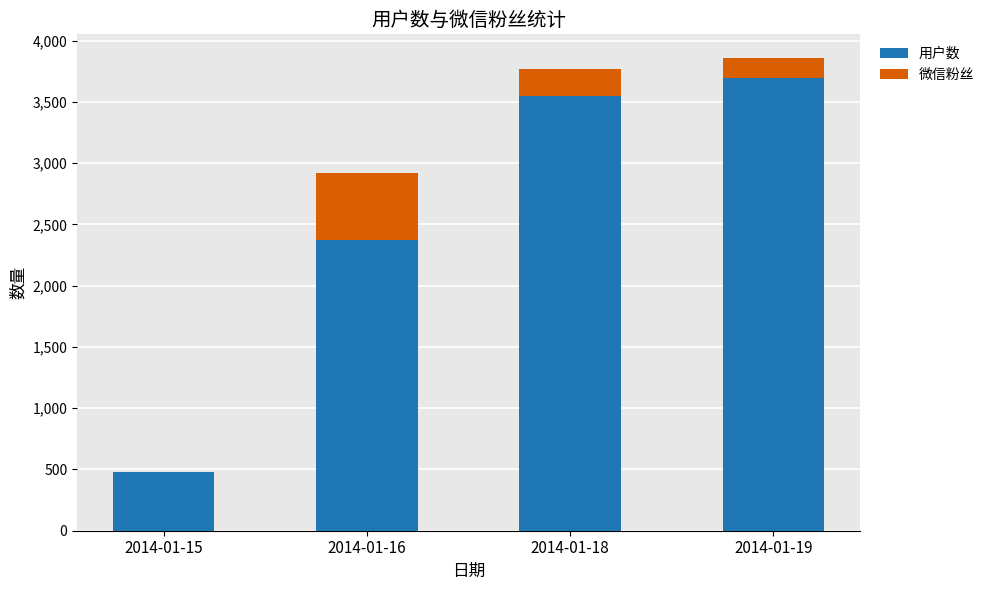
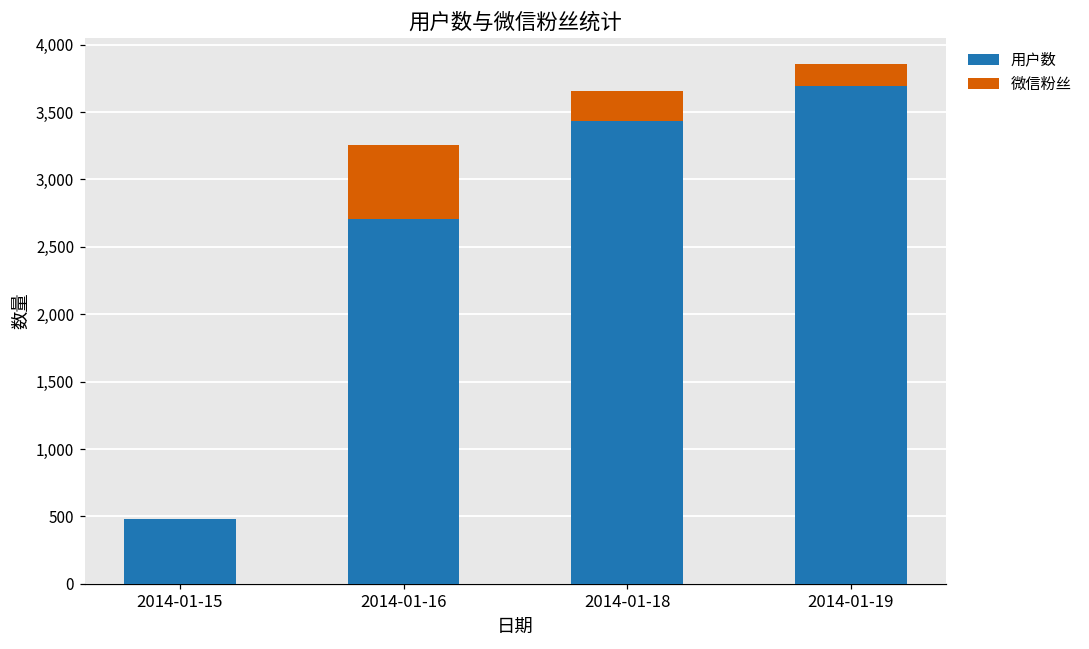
  {
    "用户数": {
      "2014-01-15": "480",
-     "2014-01-16": "2,380",
-     "2014-01-18": "3,550",
+     "2014-01-16": "2,710",
+     "2014-01-18": "3,440",
      "2014-01-19": "3,690"
    },
    "微信粉丝": {
      "2014-01-15": "0",
      "2014-01-16": "540",
      "2014-01-18": "220",
      "2014-01-19": "170"
    }
  }
